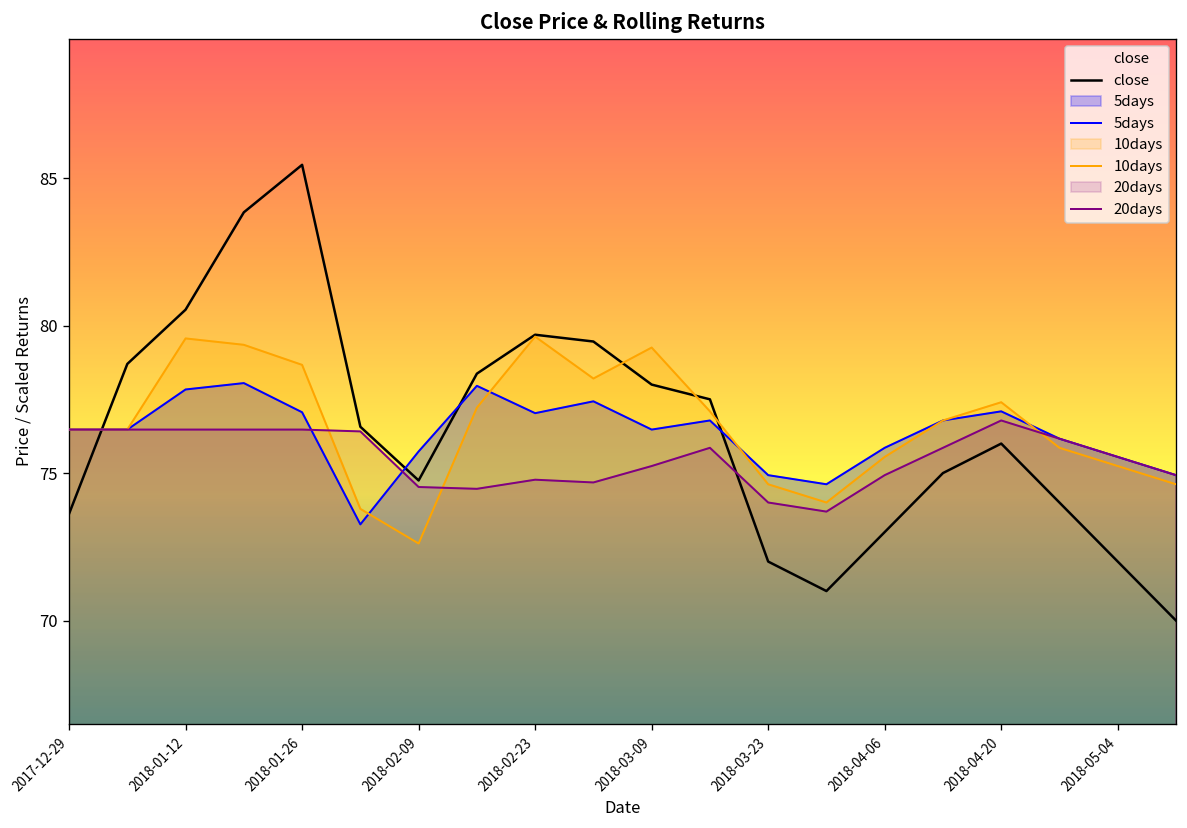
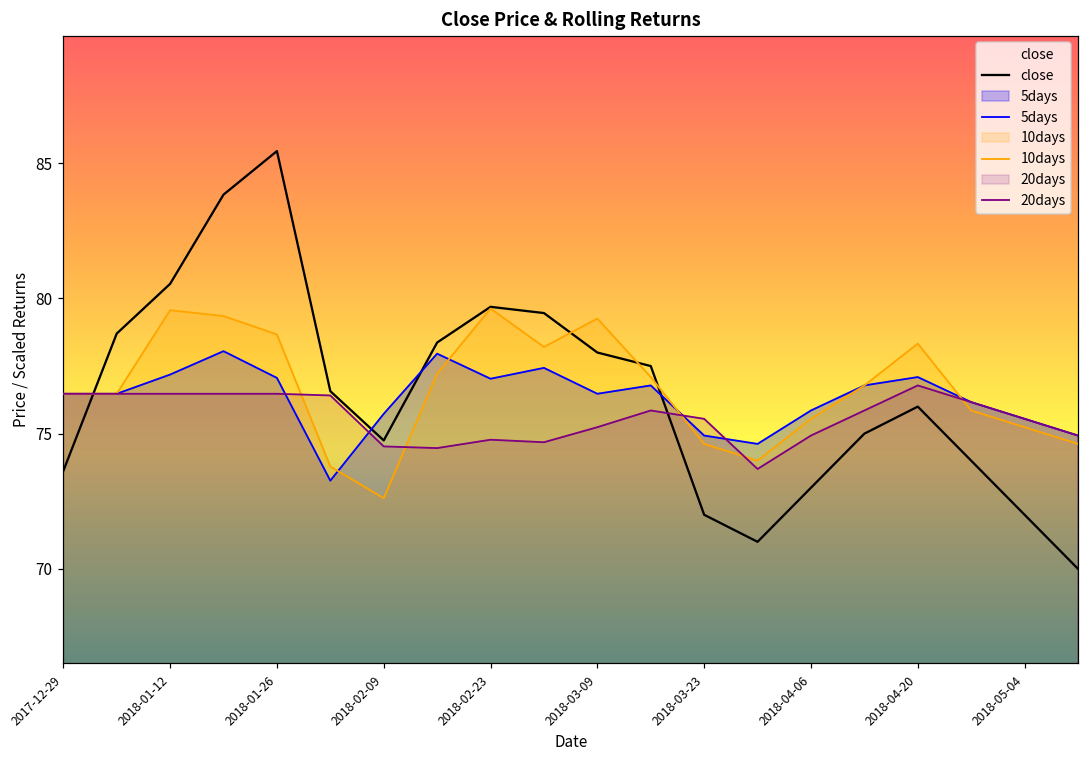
  {
    "5days": {
-     "2018-01-12": 77.8,
+     "2018-01-12": 77.2,
      "2018-01-26": 77.1,
      "2018-02-09": 75.7,
      "2018-02-23": 77.0,
      "2018-03-09": 76.5,
      "2018-03-23": 74.9,
      "2018-04-06": 75.9,
      "2018-04-20": 77.1
    },
    "10days": {
      "2018-01-12": 79.6,
      "2018-01-26": 78.7,
      "2018-02-09": 72.6,
      "2018-03-09": 79.3,
      "2018-03-23": 74.6,
      "2018-04-06": 75.5,
-     "2018-04-20": 77.4,
+     "2018-04-20": 78.3,
      "2018-05-04": 75.2
    },
    "20days": {
      "2018-01-12": 76.5,
      "2018-01-26": 76.5,
      "2018-02-09": 74.5,
      "2018-02-23": 74.8,
      "2018-03-09": 75.2,
-     "2018-03-23": 74.0,
+     "2018-03-23": 75.5,
      "2018-04-06": 74.9,
      "2018-04-20": 76.8
    }
  }
